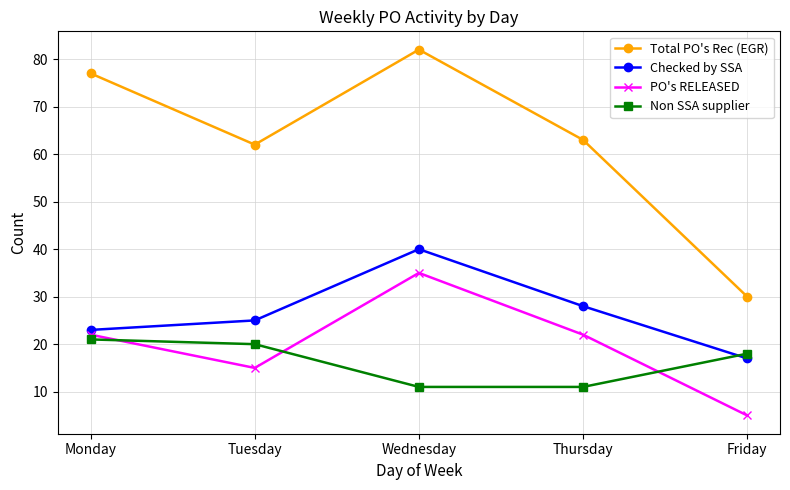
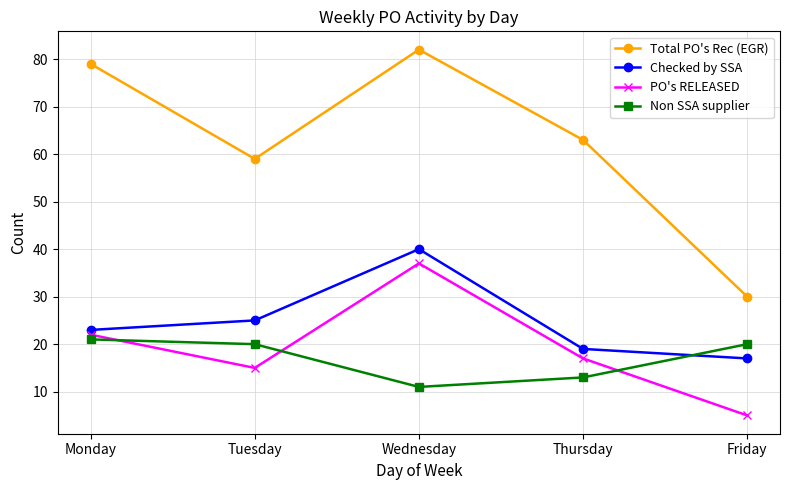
  {
    "Total PO's Rec (EGR)": {
-     "Monday": 77,
-     "Tuesday": 62,
+     "Monday": 79,
+     "Tuesday": 59,
      "Wednesday": 82,
      "Thursday": 63,
      "Friday": 30
    },
    "Checked by SSA": {
      "Monday": 23,
      "Tuesday": 25,
      "Wednesday": 40,
-     "Thursday": 28,
+     "Thursday": 19,
      "Friday": 17
    },
    "PO's RELEASED": {
      "Monday": 22,
      "Tuesday": 15,
-     "Wednesday": 35,
-     "Thursday": 22,
+     "Wednesday": 37,
+     "Thursday": 17,
      "Friday": 5
    },
    "Non SSA supplier": {
      "Monday": 21,
      "Tuesday": 20,
      "Wednesday": 11,
-     "Thursday": 11,
-     "Friday": 18
+     "Thursday": 13,
+     "Friday": 20
    }
  }
